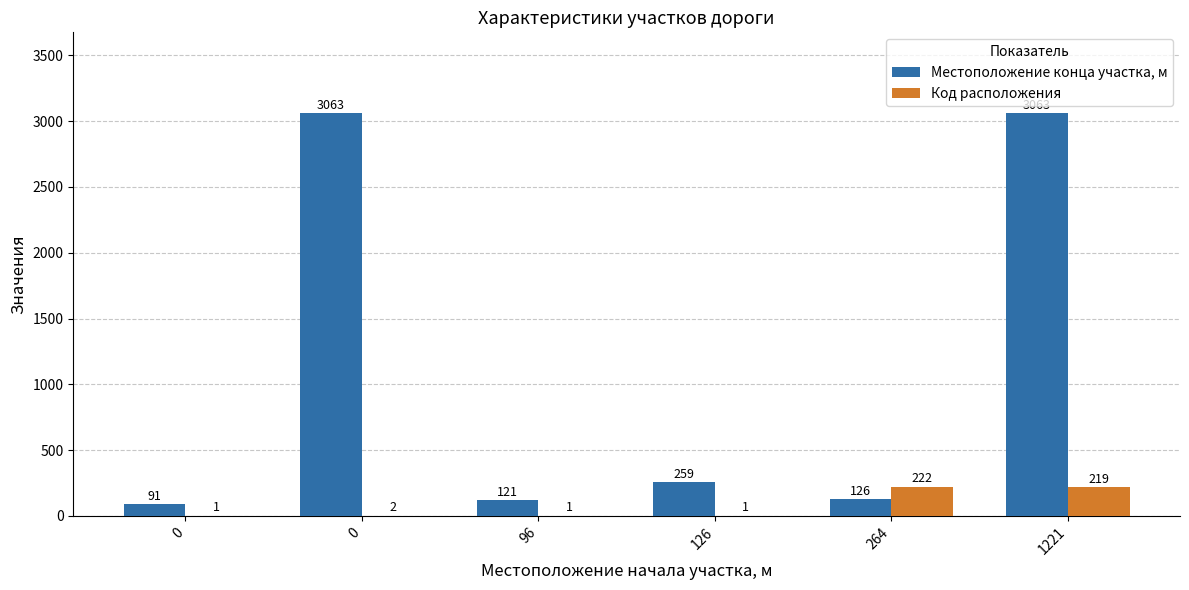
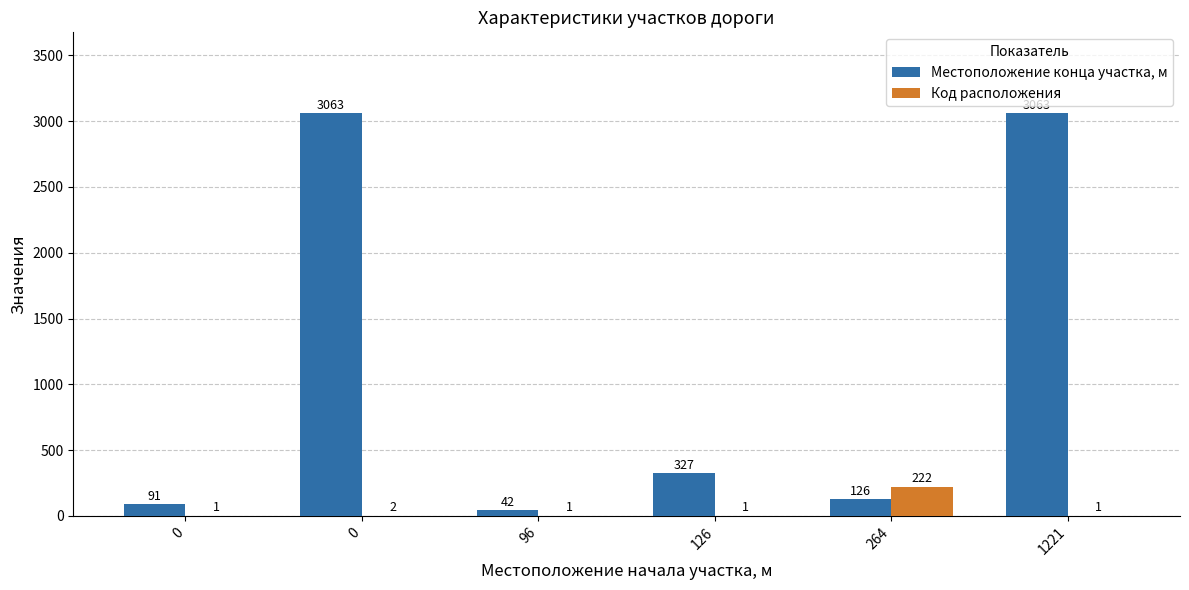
  {
    "Местоположение конца участка, м": {
-     "96": 121,
-     "126": 259,
+     "96": 42,
+     "126": 327,
      "264": 126
    },
    "Код расположения": {
      "96": 1,
      "126": 1,
      "264": 222,
-     "1221": 219
+     "1221": 1
    }
  }
